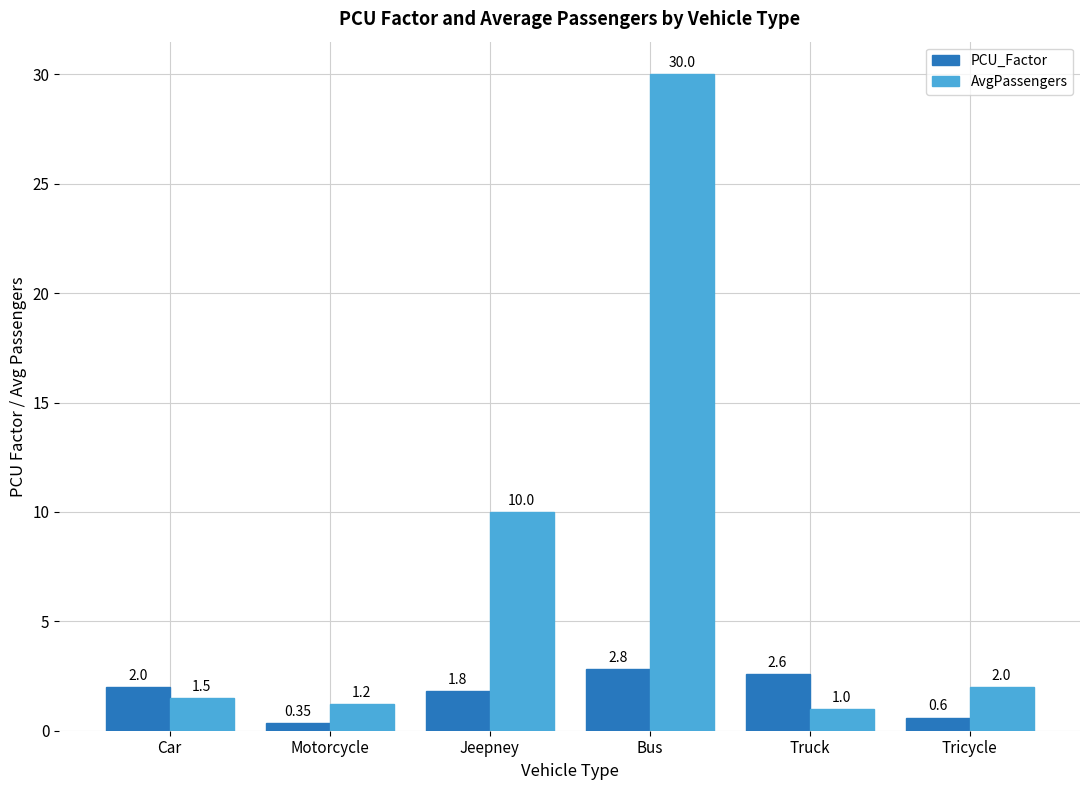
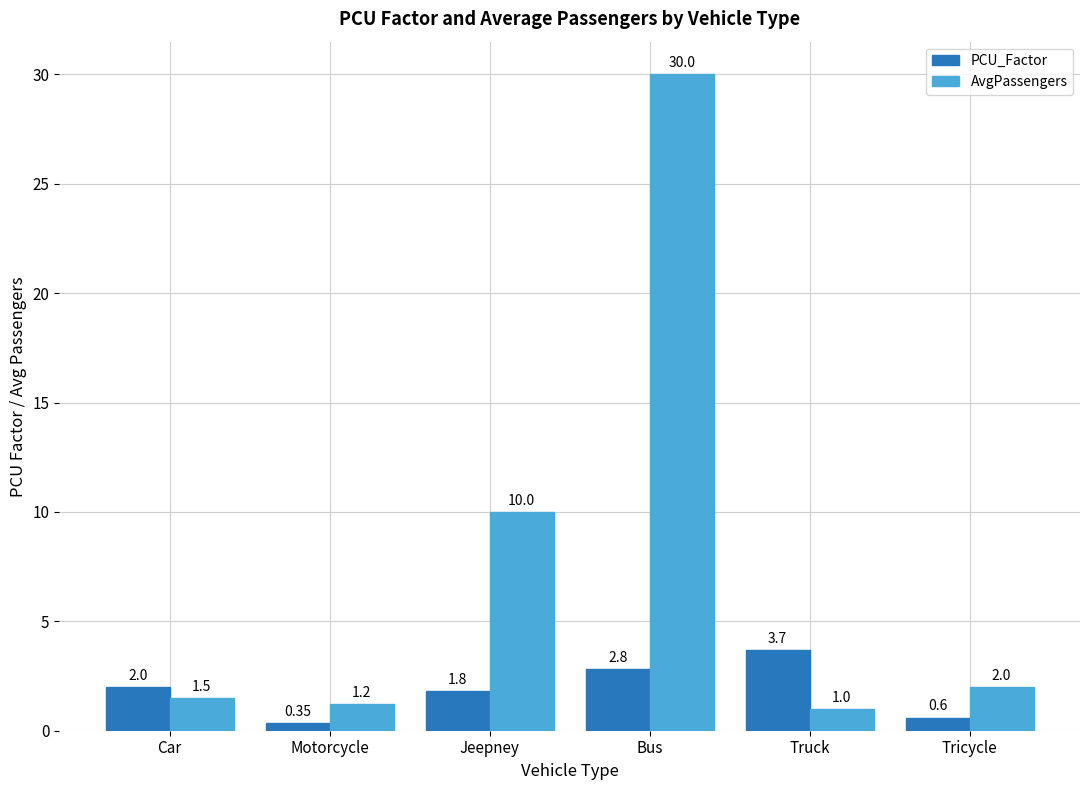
  {
    "PCU_Factor": {
      "Car": 2.0,
      "Motorcycle": 0.35,
      "Jeepney": 1.8,
      "Bus": 2.8,
-     "Truck": 2.6,
+     "Truck": 3.7,
      "Tricycle": 0.6
    },
    "AvgPassengers": {
      "Car": 1.5,
      "Motorcycle": 1.2,
      "Jeepney": 10.0,
      "Bus": 30.0,
      "Truck": 1.0,
      "Tricycle": 2.0
    }
  }
